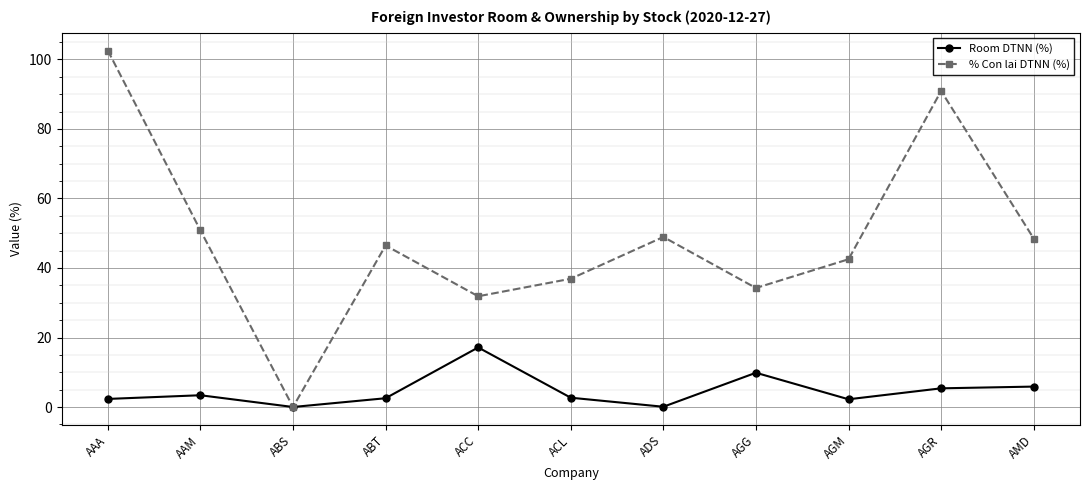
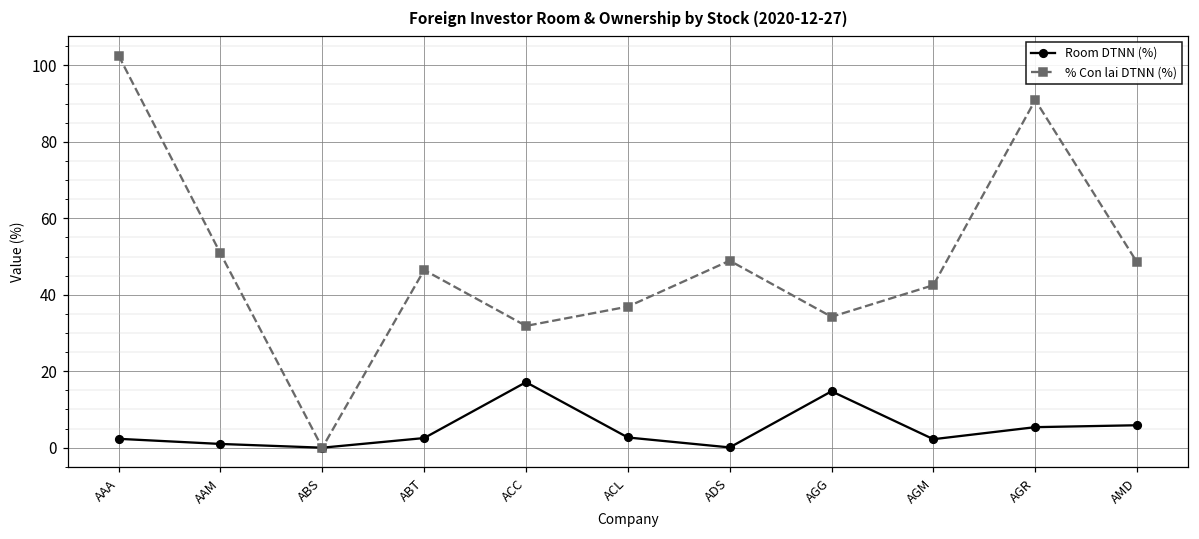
  {
    "Room DTNN (%)": {
      "AAA": 2,
-     "AAM": 3,
+     "AAM": 1,
      "ABT": 3,
      "ACC": 17,
      "ACL": 3,
      "ADS": 0,
-     "AGG": 10,
+     "AGG": 15,
      "AGM": 2,
      "AGR": 5,
      "AMD": 6
    },
    "% Con lai DTNN (%)": {
      "AAA": 103,
      "AAM": 51,
      "ABT": 46,
      "ACC": 32,
      "ACL": 37,
      "ADS": 49,
      "AGG": 34,
      "AGM": 43,
      "AGR": 91,
      "AMD": 48
    }
  }
